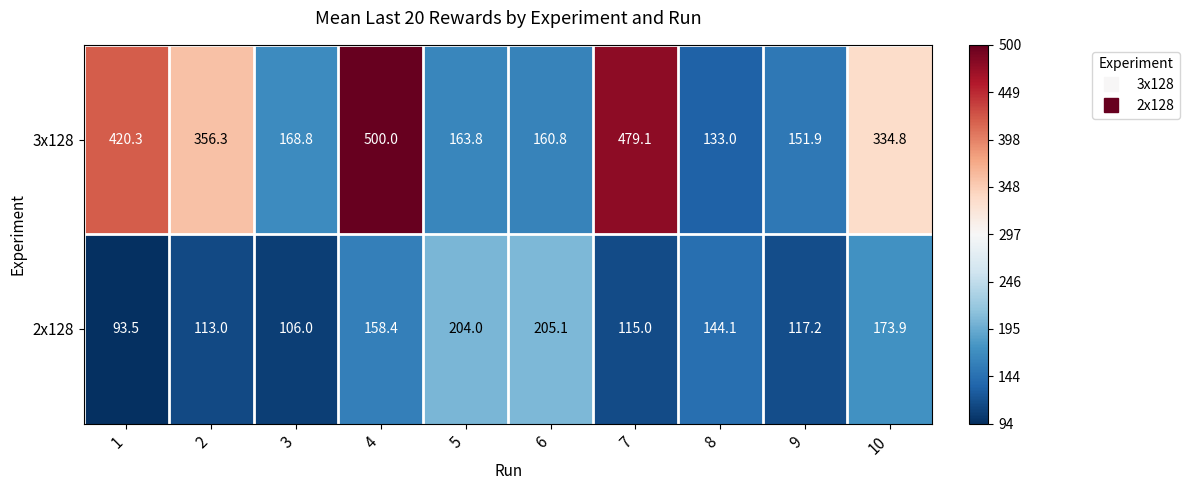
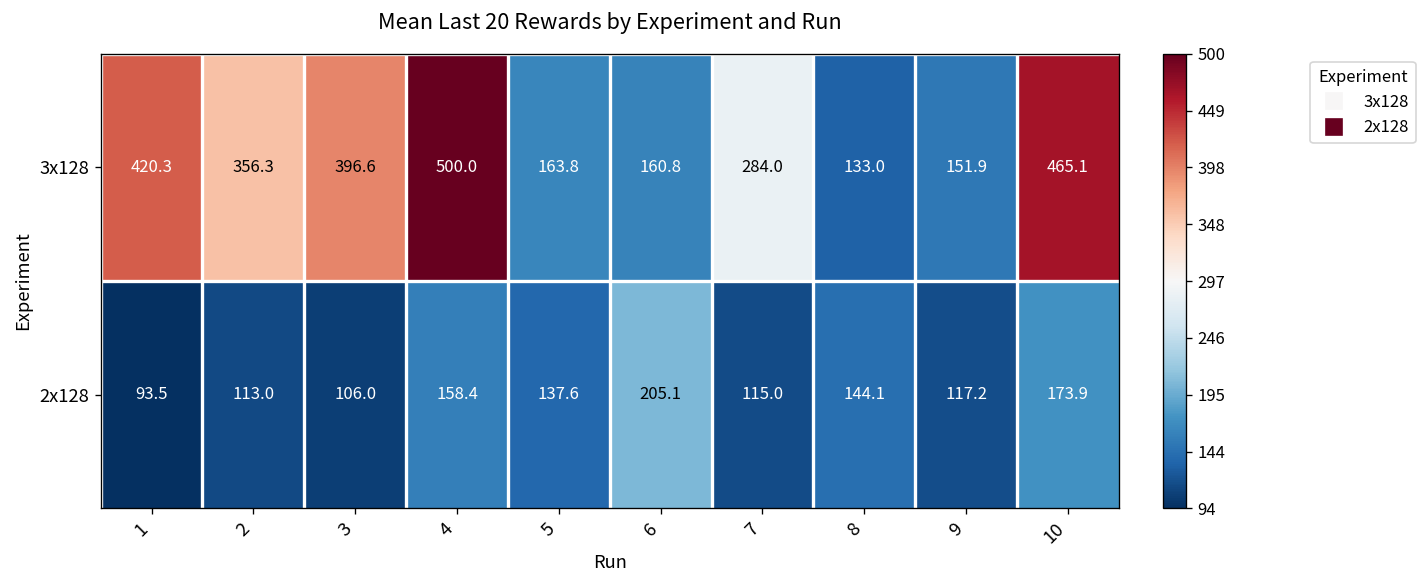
  {
    "3x128": {
      "1": 420.3,
      "2": 356.3,
-     "3": 168.8,
+     "3": 396.6,
      "4": 500.0,
      "5": 163.8,
      "6": 160.8,
-     "7": 479.1,
+     "7": 284.0,
      "8": 133.0,
      "9": 151.9,
-     "10": 334.8
+     "10": 465.1
    },
    "2x128": {
      "1": 93.5,
      "2": 113.0,
      "3": 106.0,
      "4": 158.4,
-     "5": 204.0,
+     "5": 137.6,
      "6": 205.1,
      "7": 115.0,
      "8": 144.1,
      "9": 117.2,
      "10": 173.9
    }
  }
